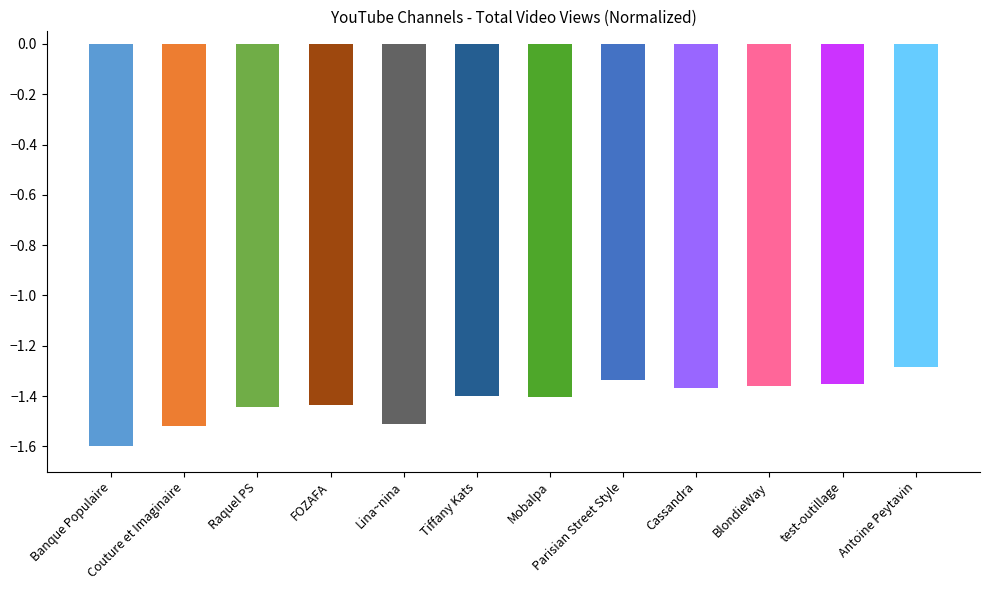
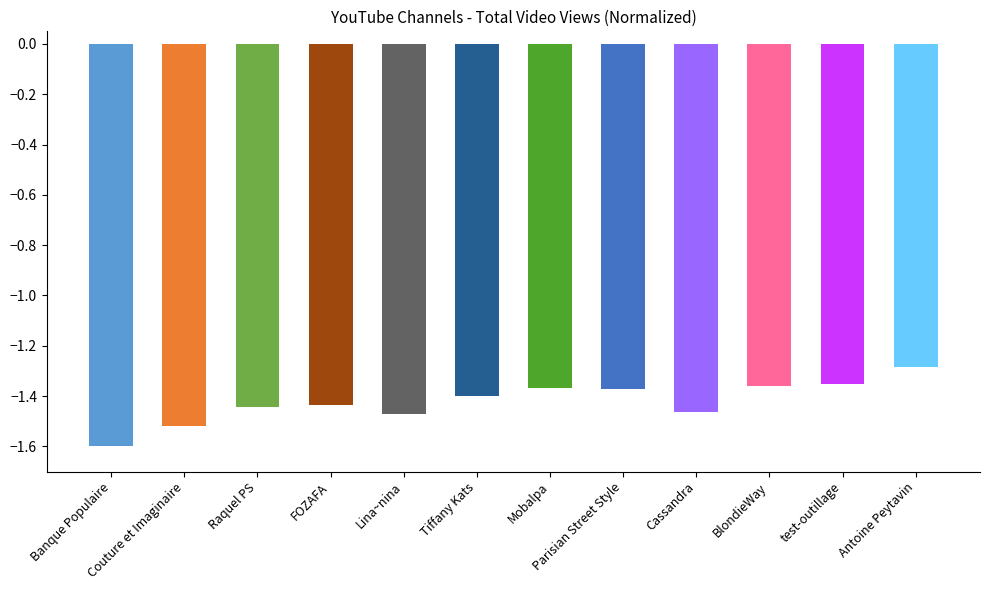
  {
    "Banque Populaire": -1.60,
    "Couture et Imaginaire": -1.52,
    "Raquel PS": -1.44,
    "FOZAFA": -1.44,
-   "Lina~nina": -1.51,
+   "Lina~nina": -1.47,
    "Tiffany Kats": -1.40,
-   "Mobalpa": -1.41,
-   "Parisian Street Style": -1.34,
-   "Cassandra": -1.37,
+   "Mobalpa": -1.37,
+   "Parisian Street Style": -1.37,
+   "Cassandra": -1.46,
    "BlondieWay": -1.36,
    "test-outillage": -1.35,
    "Antoine Peytavin": -1.28
  }
